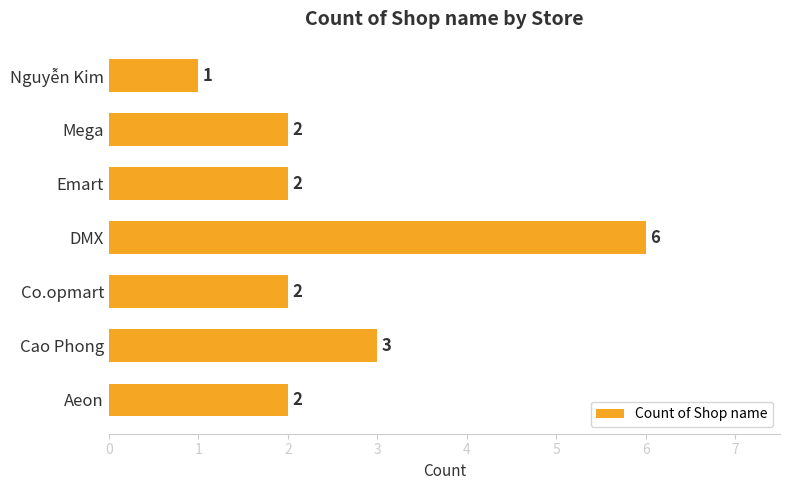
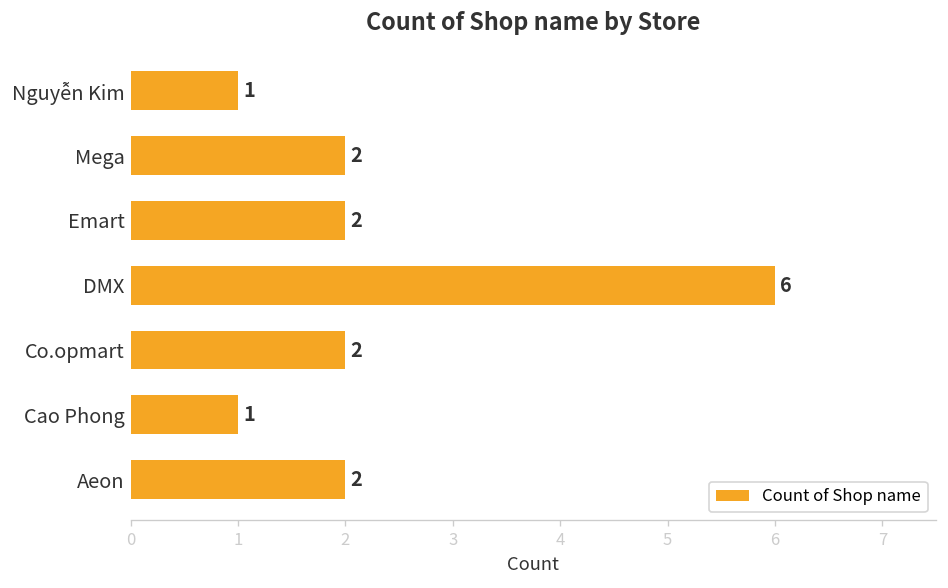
  {
    "Nguyễn Kim": 1,
    "Mega": 2,
    "Emart": 2,
    "DMX": 6,
    "Co.opmart": 2,
-   "Cao Phong": 3,
+   "Cao Phong": 1,
    "Aeon": 2
  }
